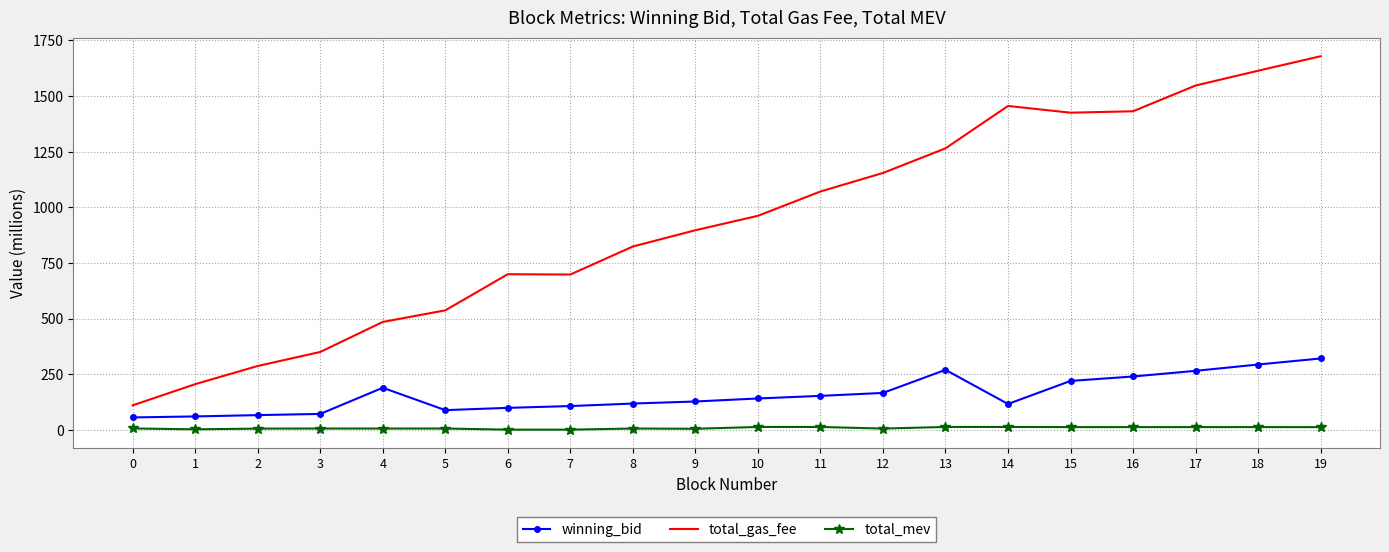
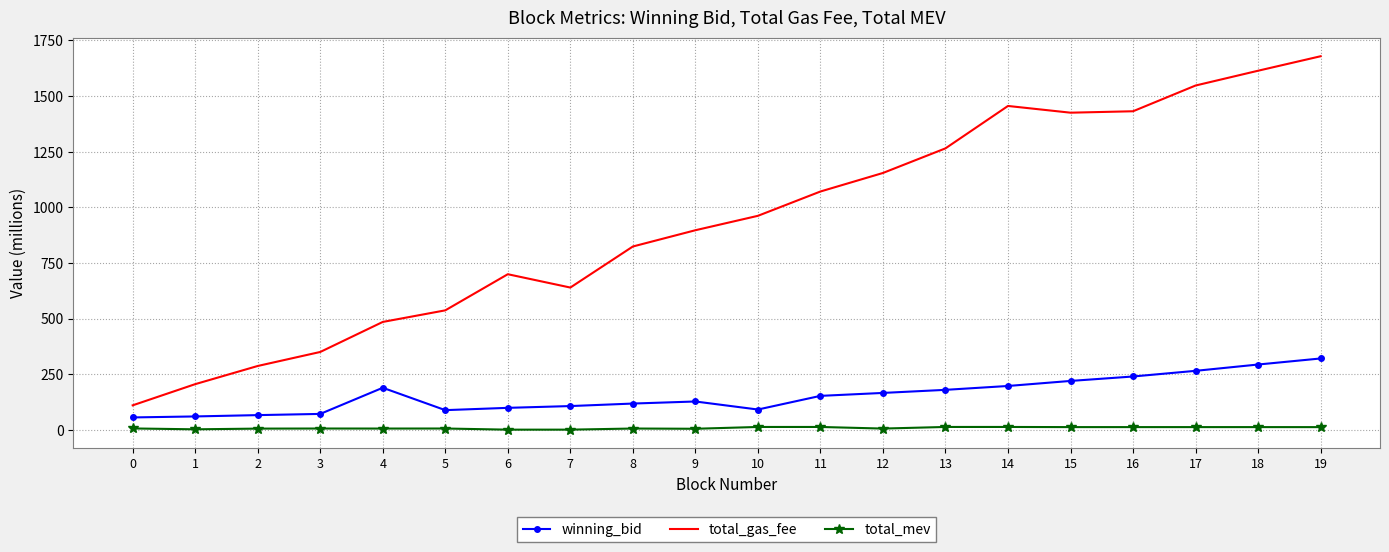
  {
    "winning_bid": {
      "0": 60,
      "1": 60,
      "2": 70,
      "3": 70,
      "4": 190,
      "5": 90,
      "6": 100,
      "7": 110,
      "8": 120,
      "9": 130,
-     "10": 140,
+     "10": 90,
      "11": 150,
      "12": 170,
-     "13": 270,
-     "14": 120,
+     "13": 180,
+     "14": 200,
      "15": 220,
      "16": 240,
      "17": 260,
      "18": 290,
      "19": 320
    },
    "total_gas_fee": {
      "0": 110,
      "1": 210,
      "2": 290,
      "3": 350,
      "4": 480,
      "5": 540,
      "6": 700,
-     "7": 700,
+     "7": 640,
      "8": 820,
      "9": 900,
      "10": 960,
      "11": 1070,
      "12": 1150,
      "13": 1270,
      "14": 1460,
      "15": 1430,
      "16": 1430,
      "17": 1550,
      "18": 1610,
      "19": 1680
    },
    "total_mev": {
      "0": 10,
      "1": 0,
      "2": 10,
      "3": 10,
      "4": 10,
      "5": 10,
      "6": 0,
      "7": 0,
      "8": 10,
      "9": 0,
      "10": 10,
      "11": 10,
      "12": 10,
      "13": 10,
      "14": 10,
      "15": 10,
      "16": 10,
      "17": 10,
      "18": 10,
      "19": 10
    }
  }
